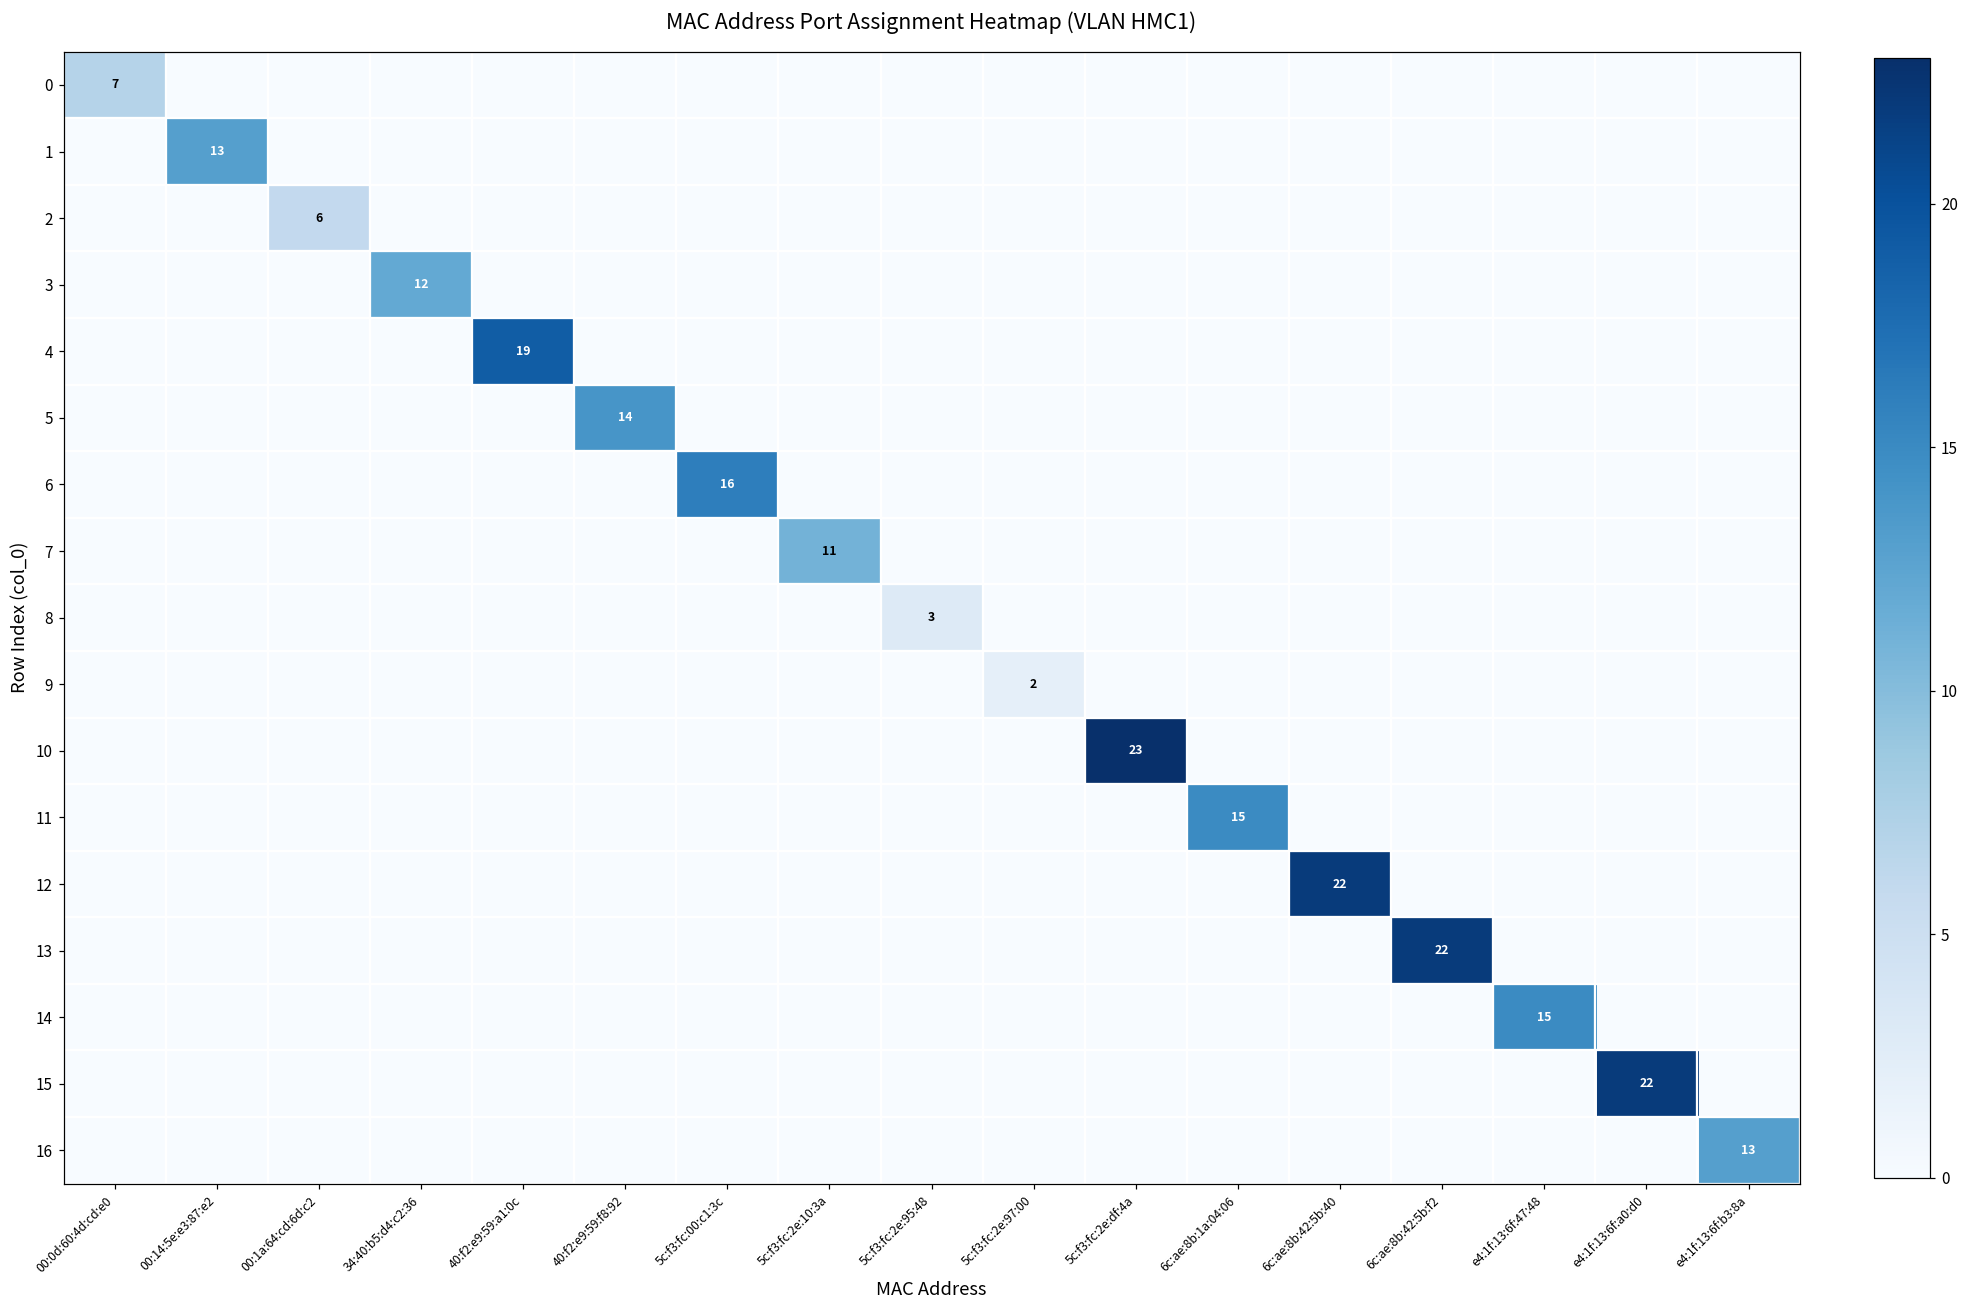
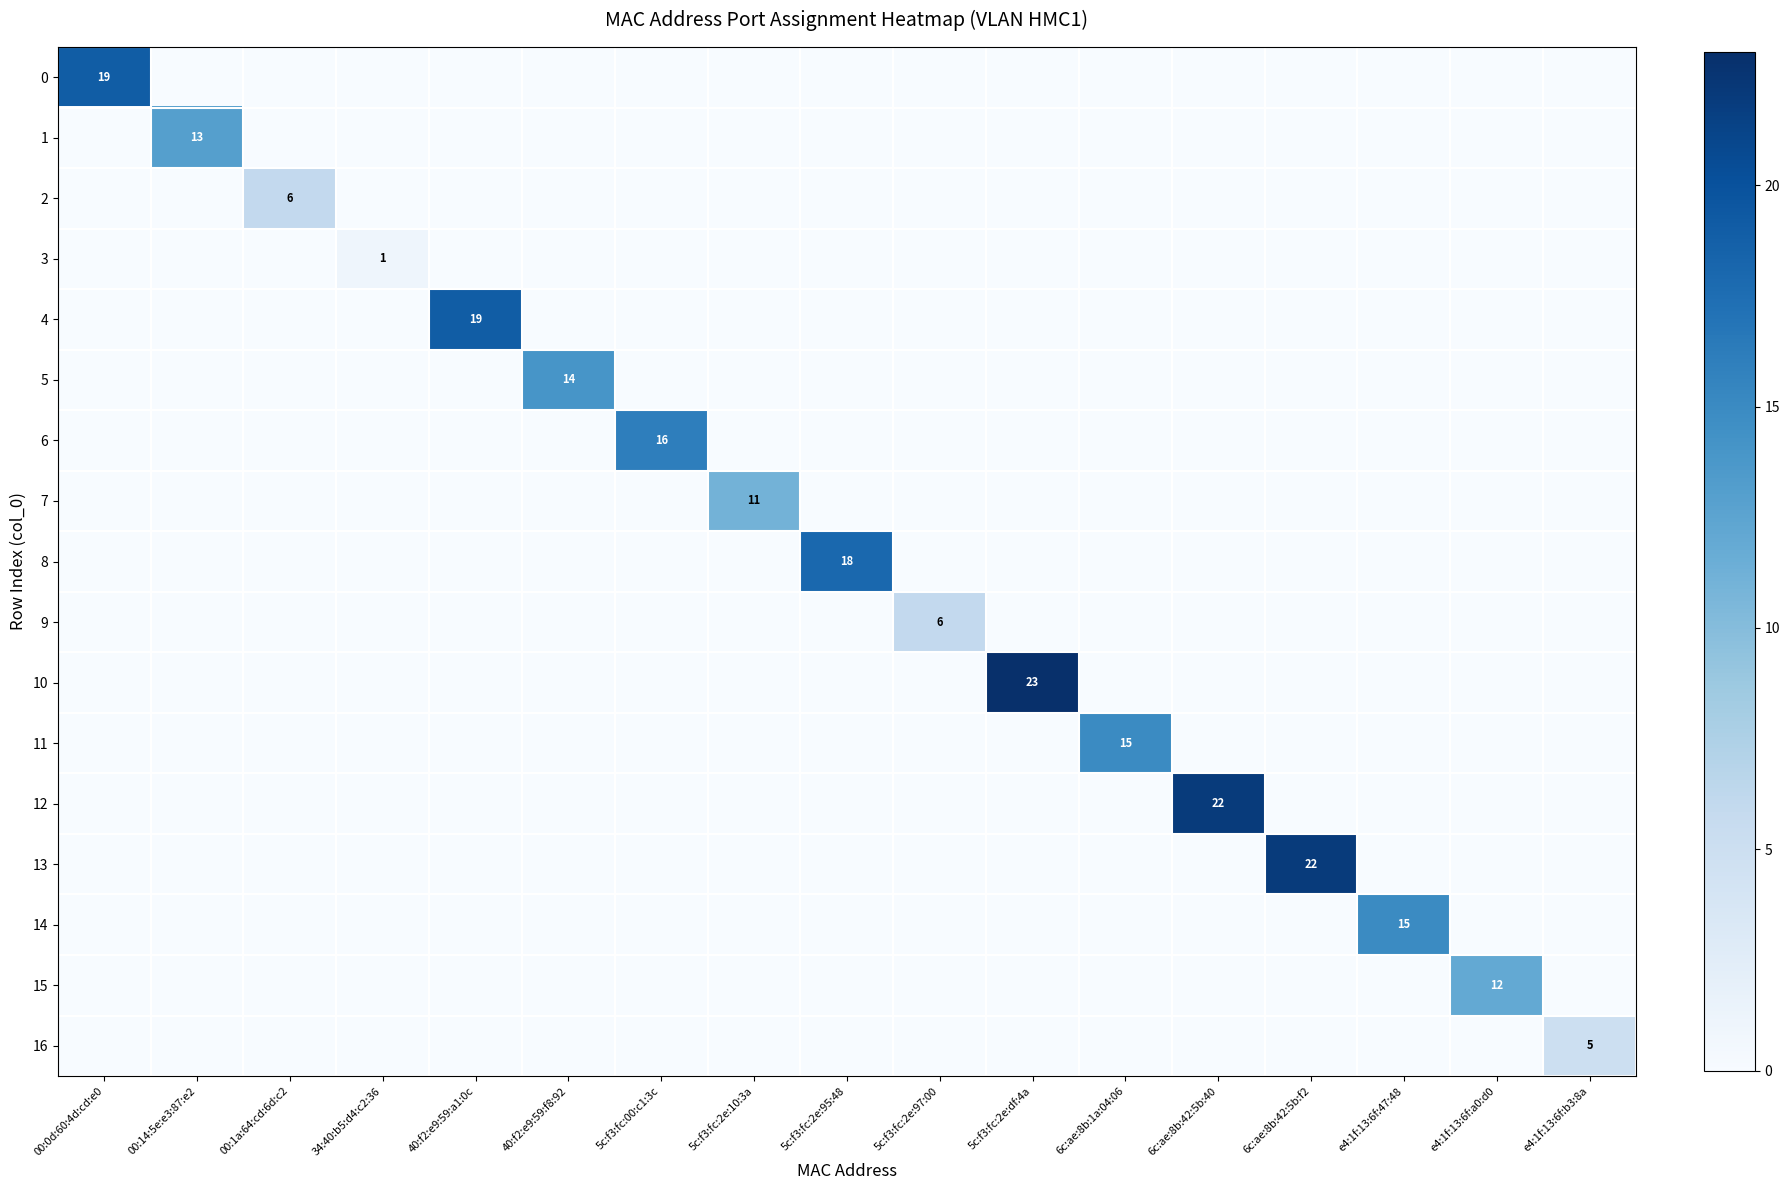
  {
    "0": {
-     "00:0d:60:4d:cd:e0": 7
+     "00:0d:60:4d:cd:e0": 19
    },
    "1": {
      "00:14:5e:e3:87:e2": 13
    },
    "2": {
      "00:1a:64:cd:6d:c2": 6
    },
    "3": {
-     "34:40:b5:d4:c2:36": 12
+     "34:40:b5:d4:c2:36": 1
    },
    "4": {
      "40:f2:e9:59:a1:0c": 19
    },
    "5": {
      "40:f2:e9:59:f8:92": 14
    },
    "6": {
      "5c:f3:fc:00:c1:3c": 16
    },
    "7": {
      "5c:f3:fc:2e:10:3a": 11
    },
    "8": {
-     "5c:f3:fc:2e:95:48": 3
+     "5c:f3:fc:2e:95:48": 18
    },
    "9": {
-     "5c:f3:fc:2e:97:00": 2
+     "5c:f3:fc:2e:97:00": 6
    },
    "10": {
      "5c:f3:fc:2e:df:4a": 23
    },
    "11": {
      "6c:ae:8b:1a:04:06": 15
    },
    "12": {
      "6c:ae:8b:42:5b:40": 22
    },
    "13": {
      "6c:ae:8b:42:5b:f2": 22
    },
    "14": {
      "e4:1f:13:6f:47:48": 15
    },
    "15": {
-     "e4:1f:13:6f:a0:d0": 22
+     "e4:1f:13:6f:a0:d0": 12
    },
    "16": {
-     "e4:1f:13:6f:b3:8a": 13
+     "e4:1f:13:6f:b3:8a": 5
    }
  }
